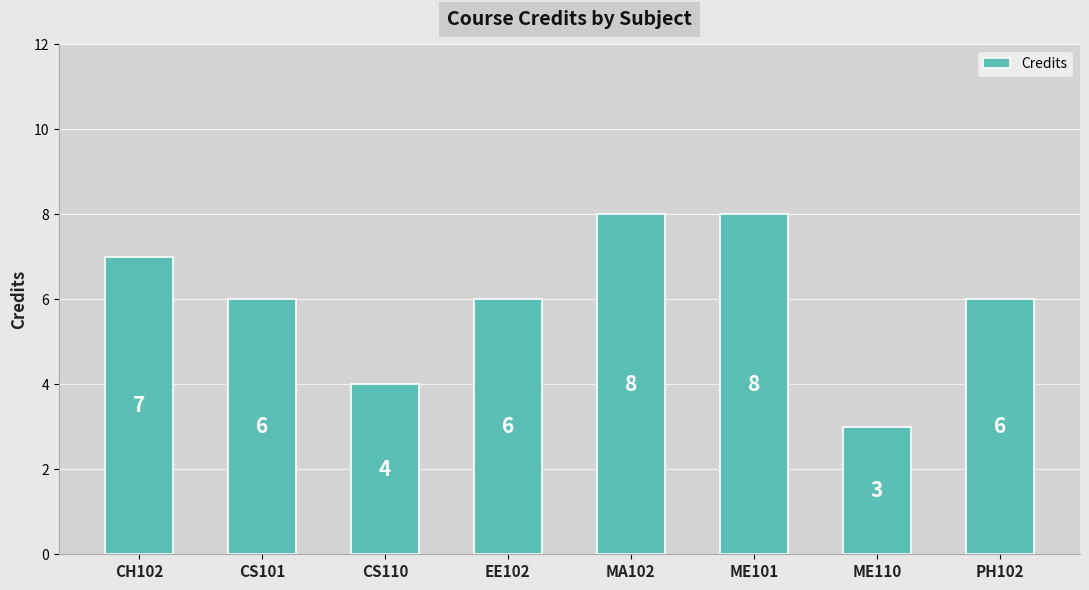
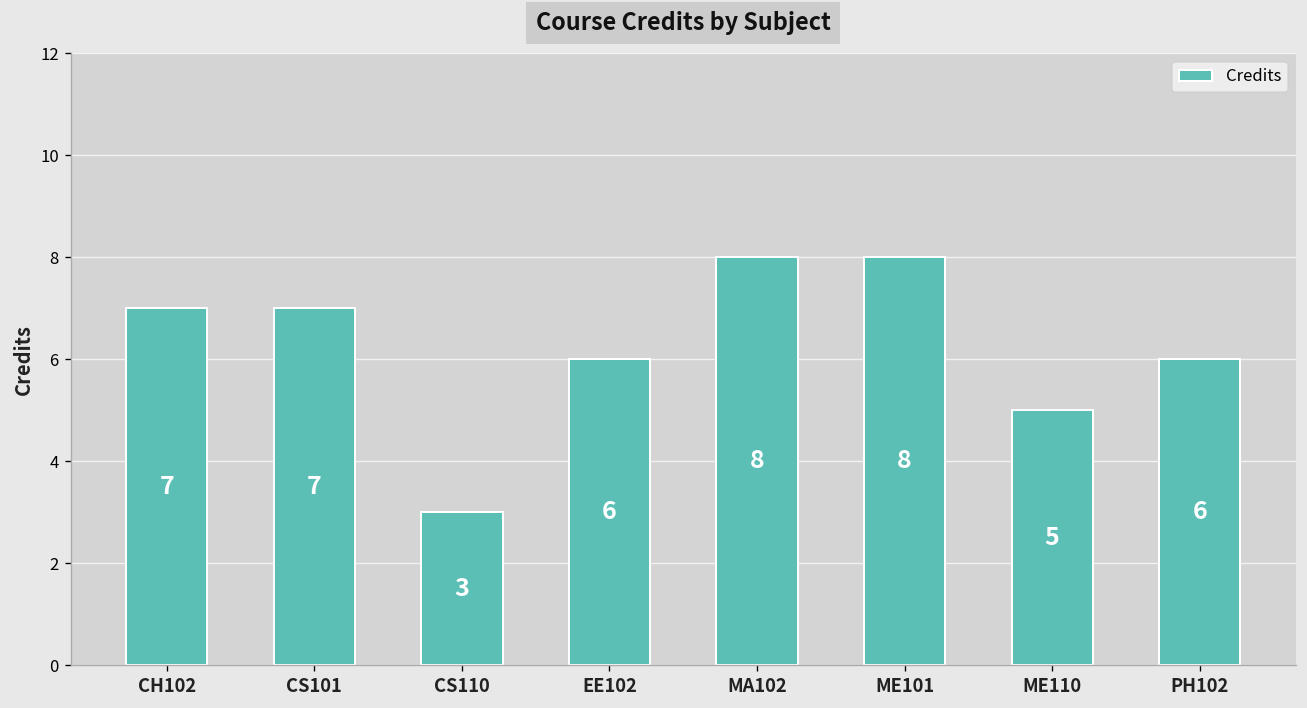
  {
    "CH102": 7,
-   "CS101": 6,
-   "CS110": 4,
+   "CS101": 7,
+   "CS110": 3,
    "EE102": 6,
    "MA102": 8,
    "ME101": 8,
-   "ME110": 3,
+   "ME110": 5,
    "PH102": 6
  }
